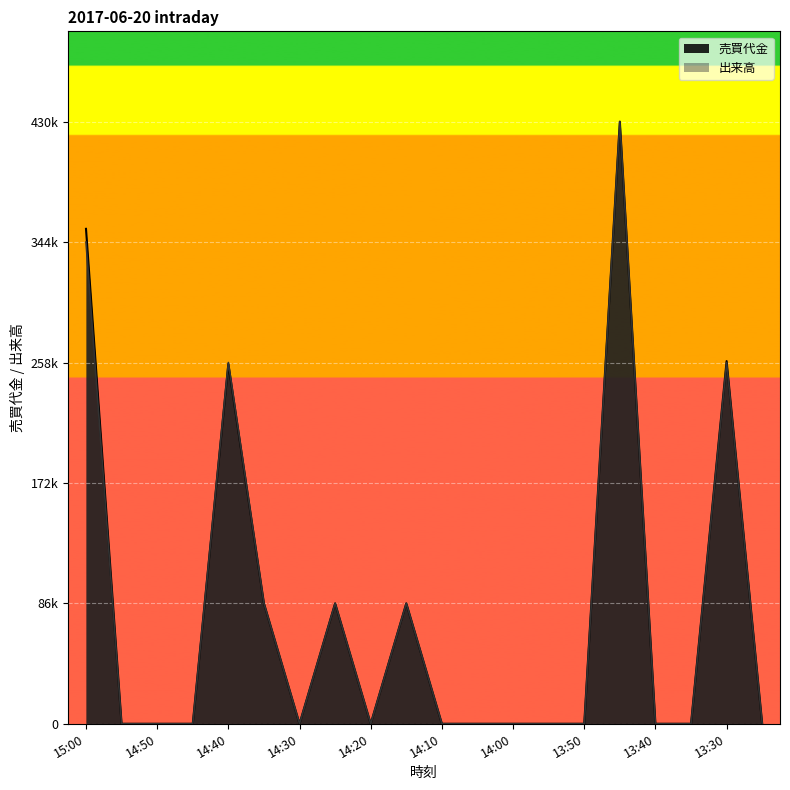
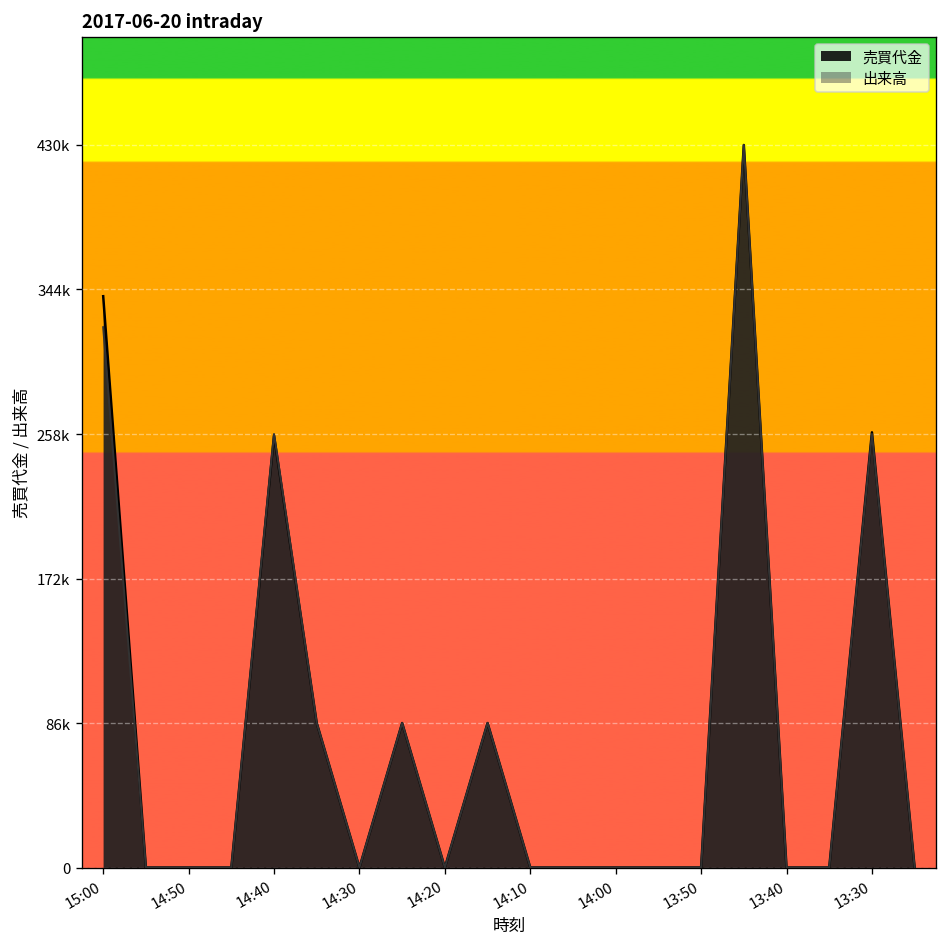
  {
    "売買代金": {
-     "15:00": 353000
+     "15:00": 340000
    },
    "出来高": {
-     "15:00": 344000
+     "15:00": 322000
    }
  }
